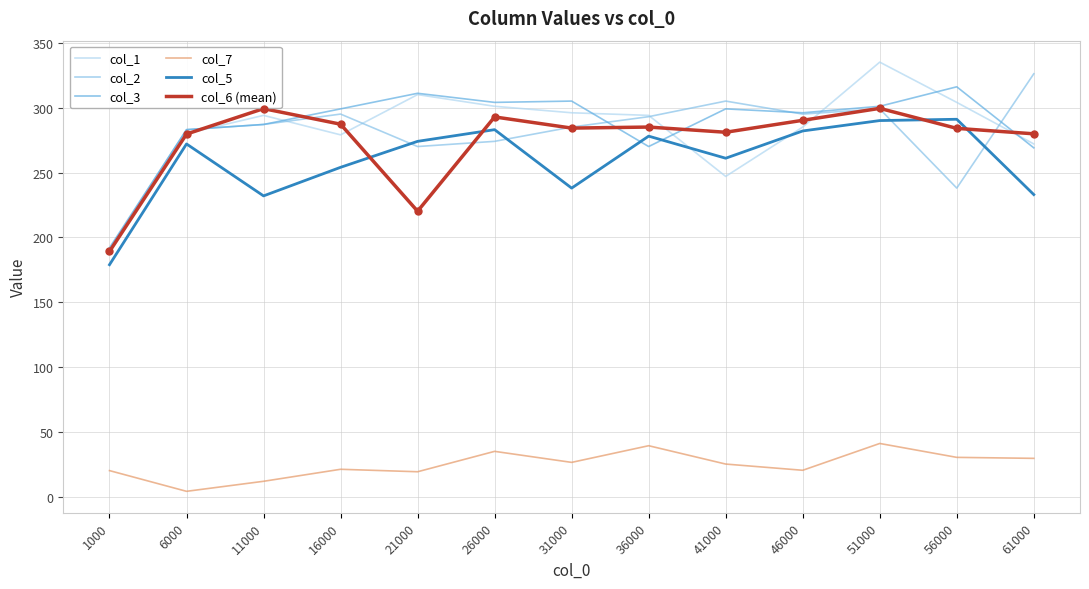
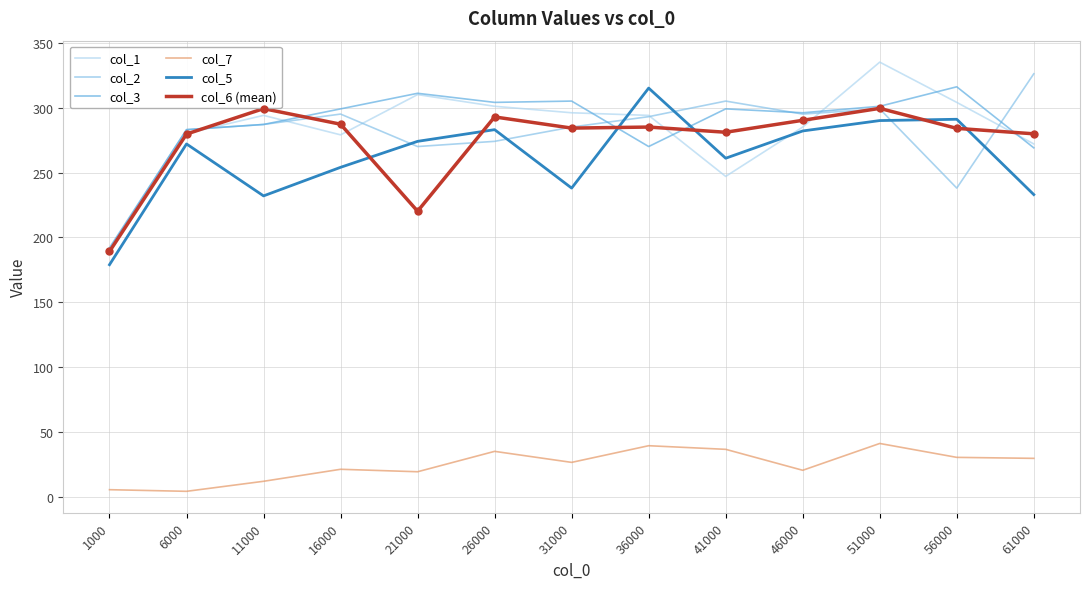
  {
    "col_7": {
-     "1000": 20,
+     "1000": 6,
      "6000": 5,
      "11000": 12,
      "16000": 21,
      "21000": 20,
      "26000": 35,
      "31000": 27,
      "36000": 40,
-     "41000": 25,
+     "41000": 37,
      "46000": 21,
      "51000": 41,
      "56000": 31,
      "61000": 30
    },
    "col_5": {
      "1000": 179,
      "6000": 272,
      "11000": 232,
      "16000": 254,
      "21000": 274,
      "26000": 283,
      "31000": 238,
-     "36000": 278,
+     "36000": 315,
      "41000": 261,
      "46000": 282,
      "51000": 290,
      "56000": 291,
      "61000": 233
    },
    "col_6 (mean)": {
      "11000": 299,
      "16000": 287,
      "21000": 220,
      "26000": 293,
      "36000": 285,
      "41000": 281,
      "46000": 290,
      "56000": 284,
      "61000": 280
    }
  }
